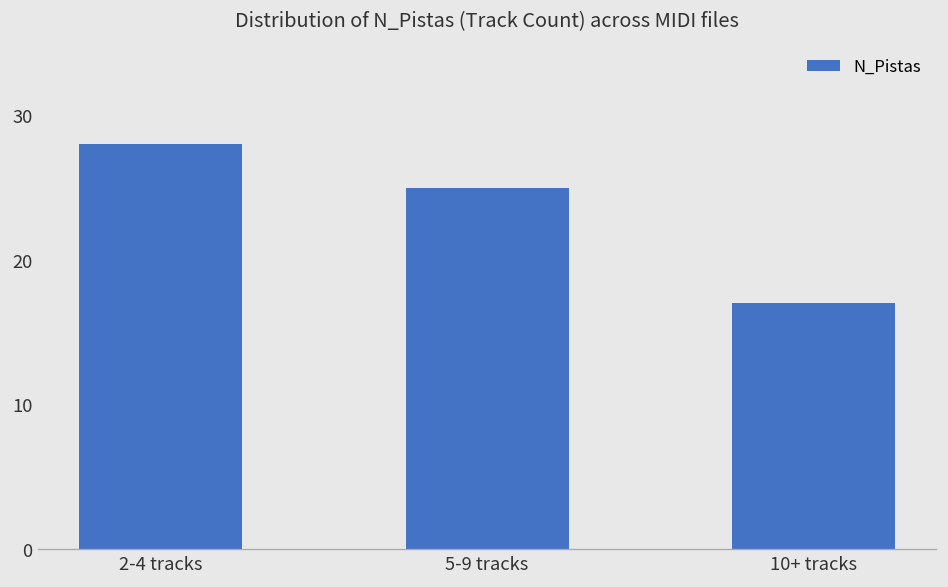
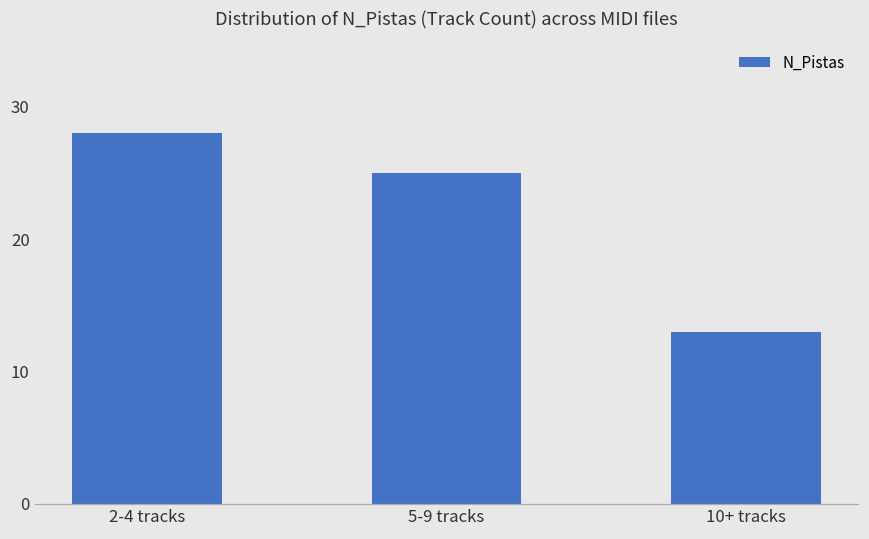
  {
    "2-4 tracks": 28,
    "5-9 tracks": 25,
-   "10+ tracks": 17
+   "10+ tracks": 13
  }
